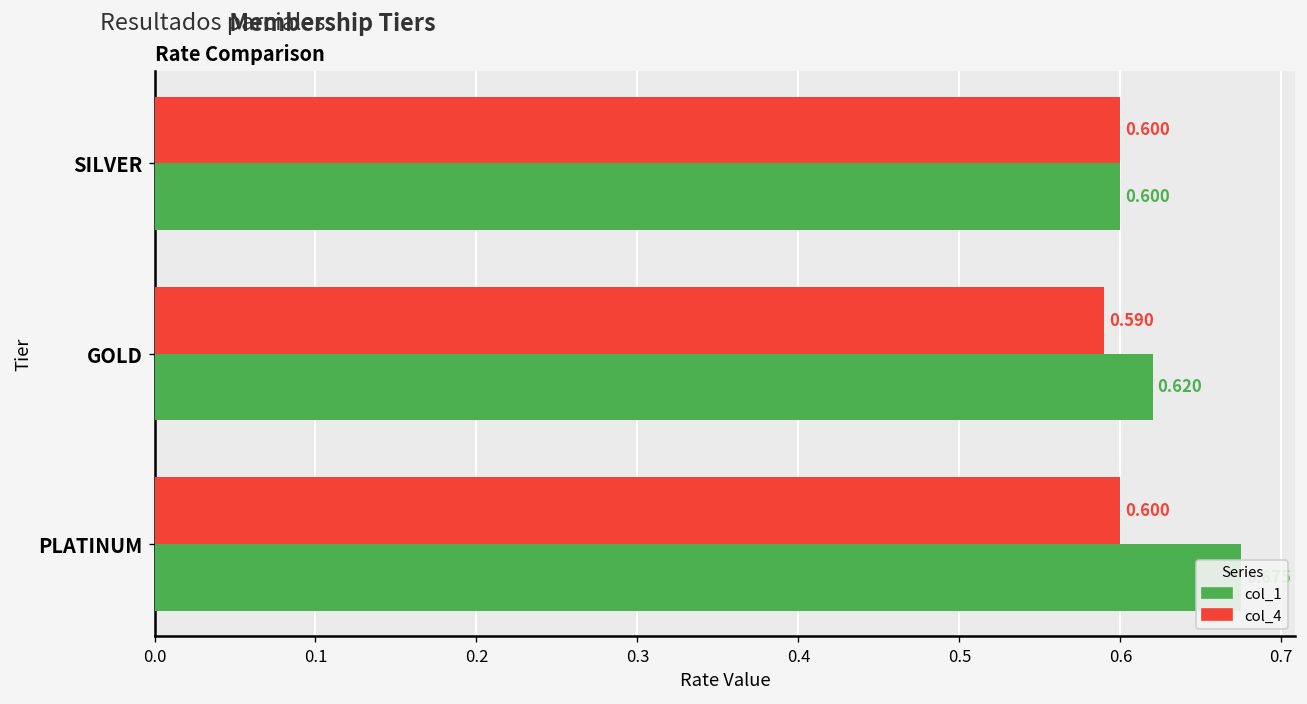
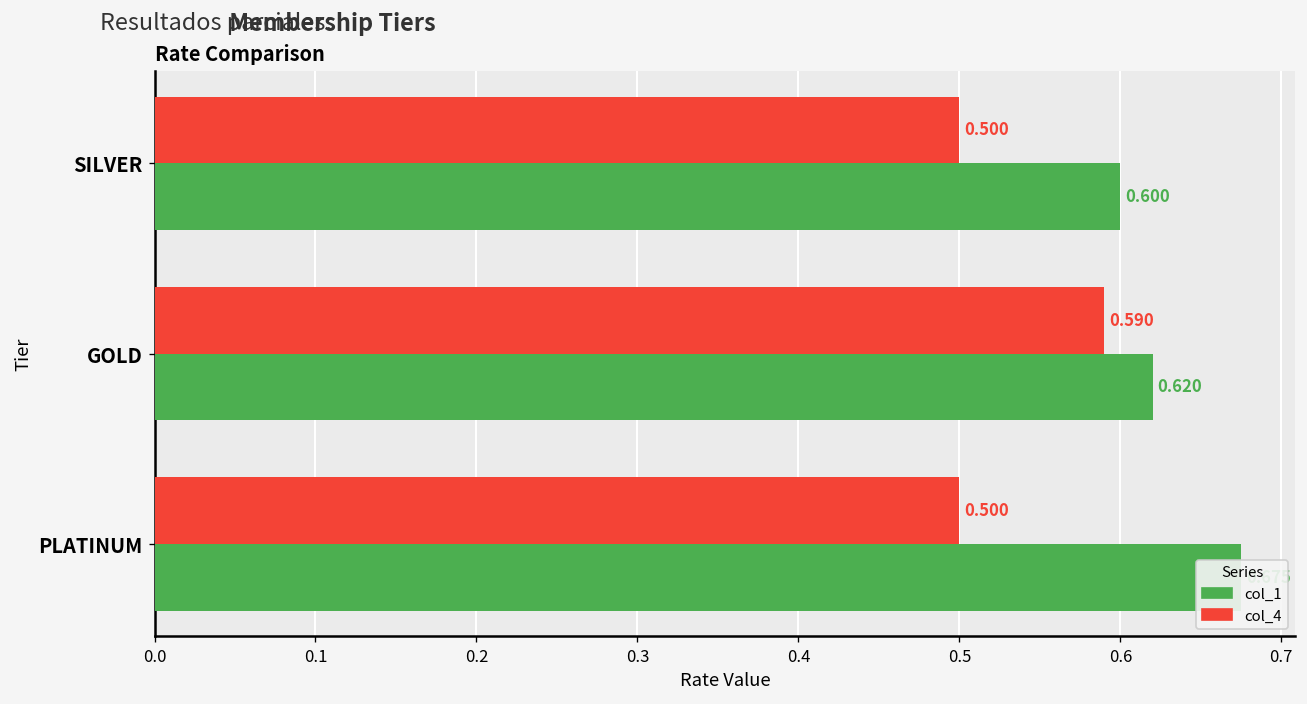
  {
    "col_1": {
      "SILVER": 0.600,
      "GOLD": 0.620
    },
    "col_4": {
-     "SILVER": 0.600,
+     "SILVER": 0.500,
      "GOLD": 0.590,
-     "PLATINUM": 0.600
+     "PLATINUM": 0.500
    }
  }
